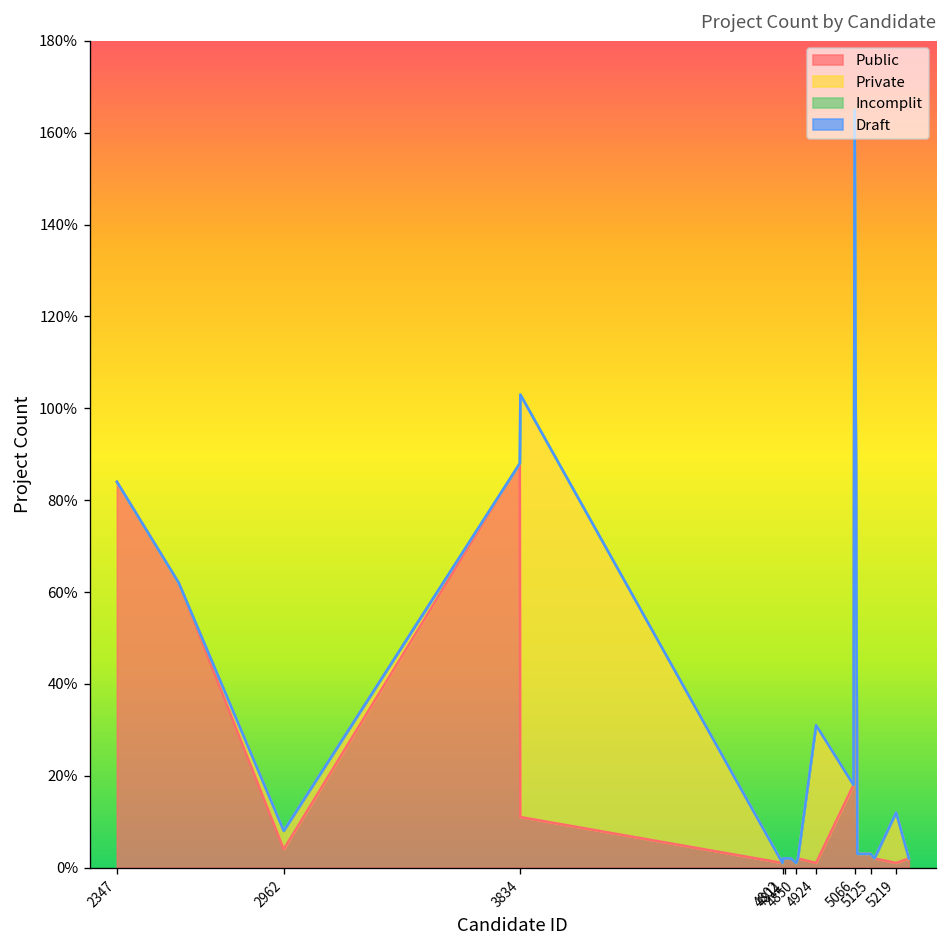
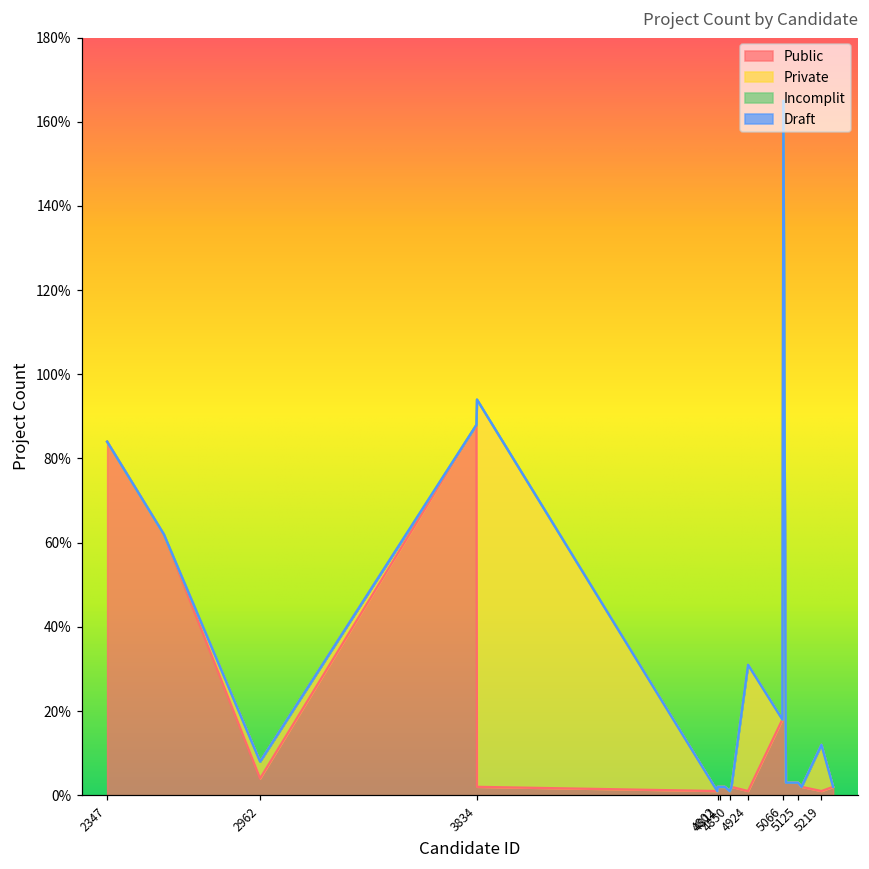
  {
    "Public": {
      "2962": "4%",
-     "3834": "11%",
+     "3834": "2%",
      "4924": "1%",
      "5219": "1%"
    }
  }
